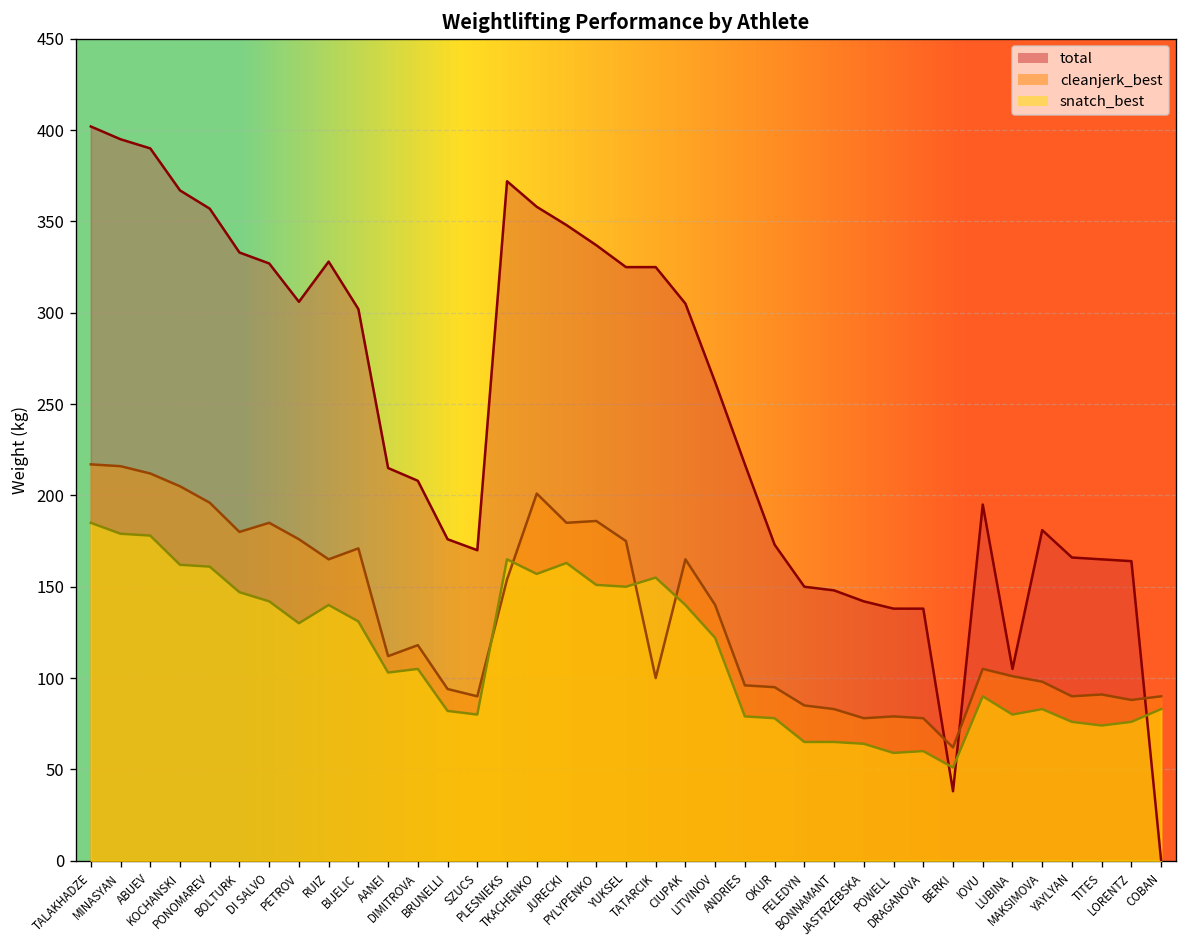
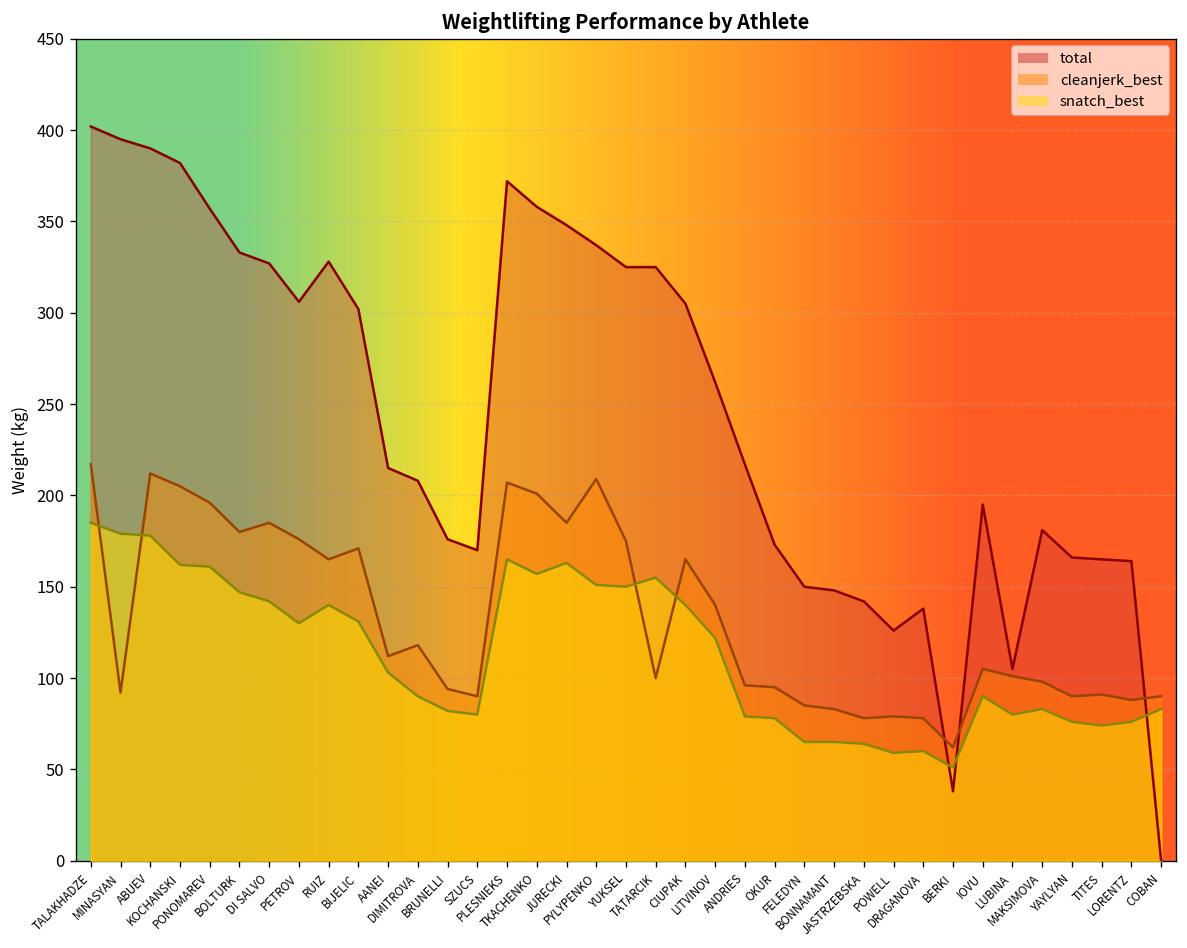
  {
    "total": {
      "TALAKHADZE": 402,
      "MINASYAN": 395,
      "ABUEV": 390,
-     "KOCHANSKI": 367,
+     "KOCHANSKI": 382,
      "PONOMAREV": 357,
      "BOLTURK": 333,
      "DI SALVO": 327,
      "PETROV": 306,
      "RUIZ": 328,
      "BIJELIC": 302,
      "AANEI": 215,
      "DIMITROVA": 208,
      "BRUNELLI": 176,
      "SZUCS": 170,
      "PLESNIEKS": 372,
      "TKACHENKO": 358,
      "JURECKI": 348,
      "PYLYPENKO": 337,
      "YUKSEL": 325,
      "TATARCIK": 325,
      "CIUPAK": 305,
      "LITVINOV": 262,
      "ANDRIES": 217,
      "OKUR": 173,
      "FELEDYN": 150,
      "BONNAMANT": 148,
      "JASTRZEBSKA": 142,
-     "POWELL": 138,
+     "POWELL": 126,
      "DRAGANOVA": 138,
      "BERKI": 38,
      "IOVU": 195,
      "LUBINA": 105,
      "MAKSIMOVA": 181,
      "YAYLYAN": 166,
      "TITES": 165,
      "LORENTZ": 164,
      "COBAN": 0
    },
    "cleanjerk_best": {
      "TALAKHADZE": 217,
-     "MINASYAN": 216,
+     "MINASYAN": 92,
      "ABUEV": 212,
      "KOCHANSKI": 205,
      "PONOMAREV": 196,
      "BOLTURK": 180,
      "DI SALVO": 185,
      "PETROV": 176,
      "RUIZ": 165,
      "BIJELIC": 171,
      "AANEI": 112,
      "DIMITROVA": 118,
      "BRUNELLI": 94,
      "SZUCS": 90,
-     "PLESNIEKS": 154,
+     "PLESNIEKS": 207,
      "TKACHENKO": 201,
      "JURECKI": 185,
-     "PYLYPENKO": 186,
+     "PYLYPENKO": 209,
      "YUKSEL": 175,
      "TATARCIK": 100,
      "CIUPAK": 165,
      "LITVINOV": 140,
      "ANDRIES": 96,
      "OKUR": 95,
      "FELEDYN": 85,
      "BONNAMANT": 83,
      "JASTRZEBSKA": 78,
      "POWELL": 79,
      "DRAGANOVA": 78,
      "BERKI": 62,
      "IOVU": 105,
      "LUBINA": 101,
      "MAKSIMOVA": 98,
      "YAYLYAN": 90,
      "TITES": 91,
      "LORENTZ": 88,
      "COBAN": 90
    },
    "snatch_best": {
      "TALAKHADZE": 185,
      "MINASYAN": 179,
      "ABUEV": 178,
      "KOCHANSKI": 162,
      "PONOMAREV": 161,
      "BOLTURK": 147,
      "DI SALVO": 142,
      "PETROV": 130,
      "RUIZ": 140,
      "BIJELIC": 131,
      "AANEI": 103,
-     "DIMITROVA": 105,
+     "DIMITROVA": 90,
      "BRUNELLI": 82,
      "SZUCS": 80,
      "PLESNIEKS": 165,
      "TKACHENKO": 157,
      "JURECKI": 163,
      "PYLYPENKO": 151,
      "YUKSEL": 150,
      "TATARCIK": 155,
      "CIUPAK": 140,
      "LITVINOV": 122,
      "ANDRIES": 79,
      "OKUR": 78,
      "FELEDYN": 65,
      "BONNAMANT": 65,
      "JASTRZEBSKA": 64,
      "POWELL": 59,
      "DRAGANOVA": 60,
      "BERKI": 51,
      "IOVU": 90,
      "LUBINA": 80,
      "MAKSIMOVA": 83,
      "YAYLYAN": 76,
      "TITES": 74,
      "LORENTZ": 76,
      "COBAN": 83
    }
  }
